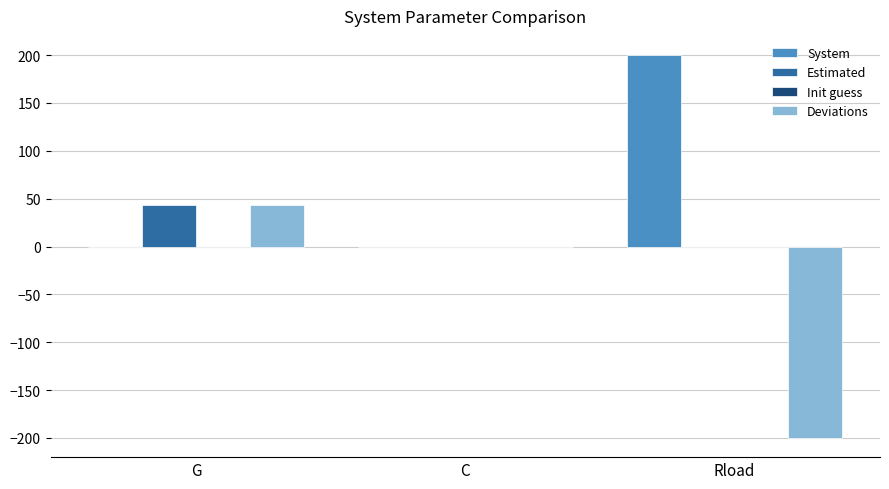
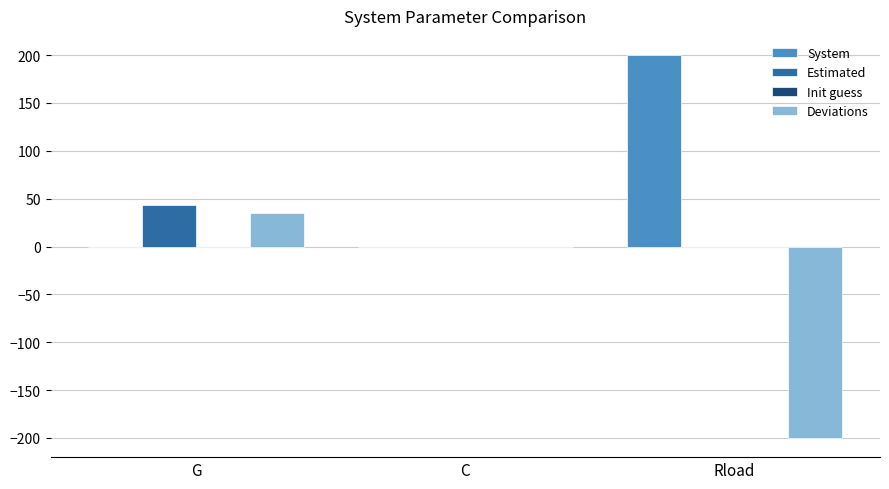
  {
    "Deviations": {
-     "G": 40,
+     "G": 30,
      "Rload": -200
    }
  }
